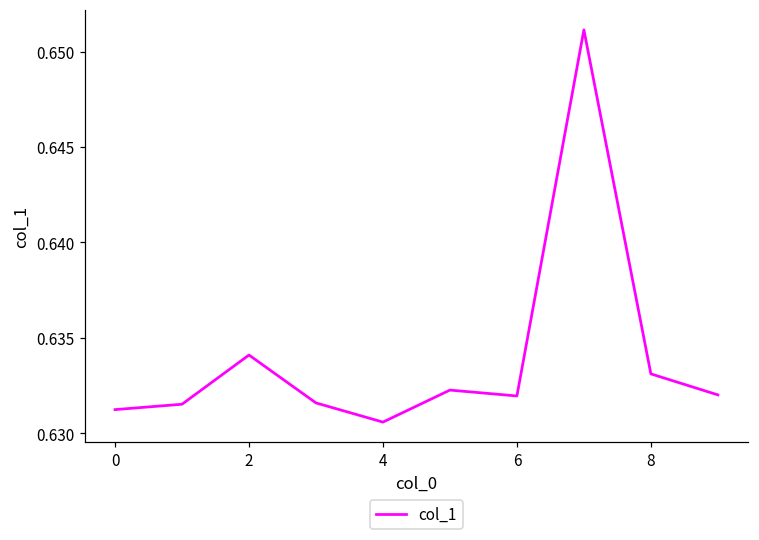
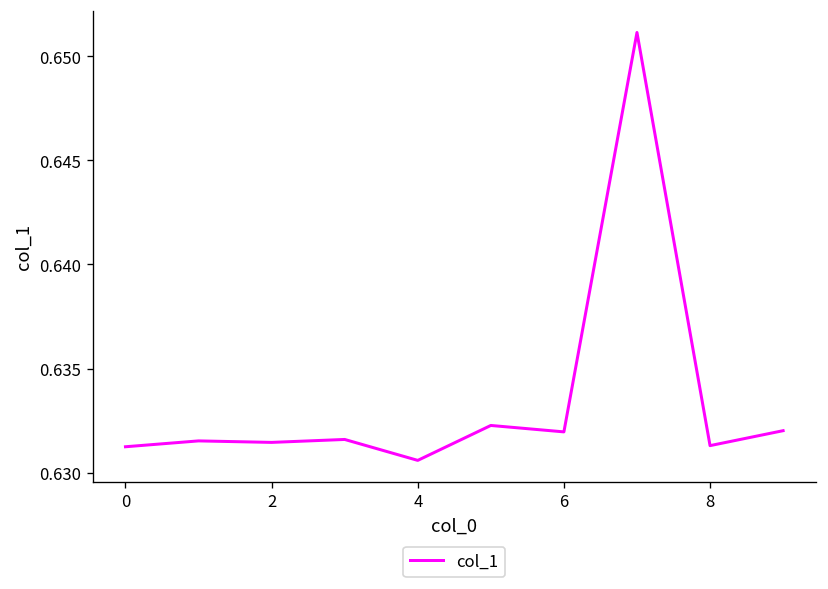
  {
    "0": 0.6312,
-   "2": 0.6341,
+   "2": 0.6315,
    "4": 0.6306,
    "6": 0.6320,
-   "8": 0.6331
+   "8": 0.6313
  }
